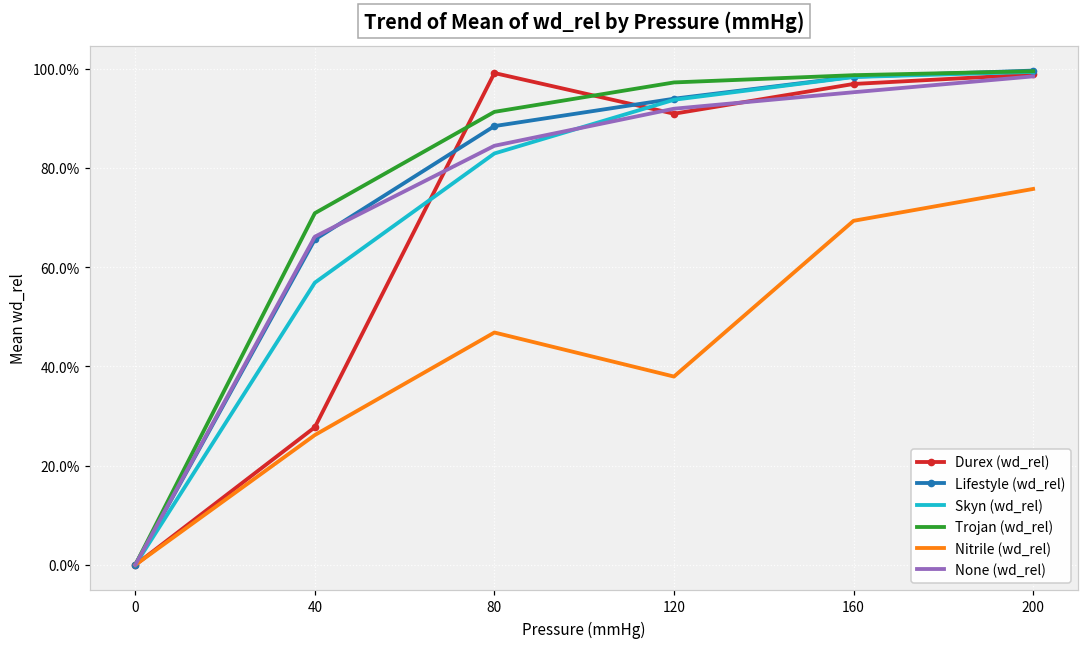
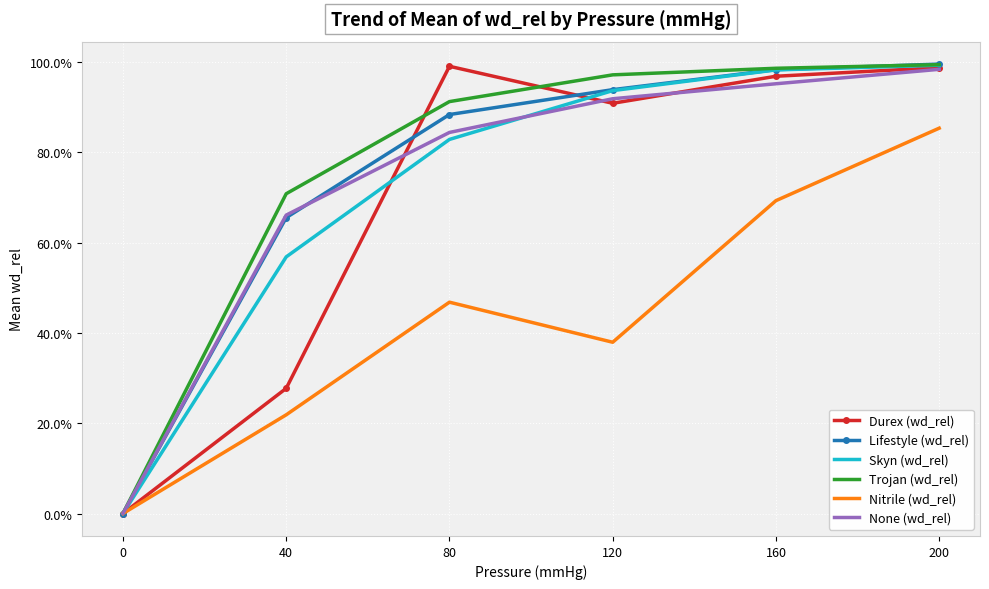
  {
    "Durex (wd_rel)": {
      "40": "28%",
      "80": "99%",
      "120": "91%",
      "160": "97%"
    },
    "Lifestyle (wd_rel)": {
      "80": "88%"
    },
    "Skyn (wd_rel)": {
      "40": "57%",
      "80": "83%"
    },
    "Trojan (wd_rel)": {
      "40": "71%",
      "80": "91%",
      "120": "97%"
    },
    "Nitrile (wd_rel)": {
-     "40": "26%",
+     "40": "22%",
      "80": "47%",
      "120": "38%",
      "160": "69%",
-     "200": "76%"
+     "200": "85%"
    },
    "None (wd_rel)": {
      "80": "84%",
      "120": "92%",
      "160": "95%"
    }
  }
